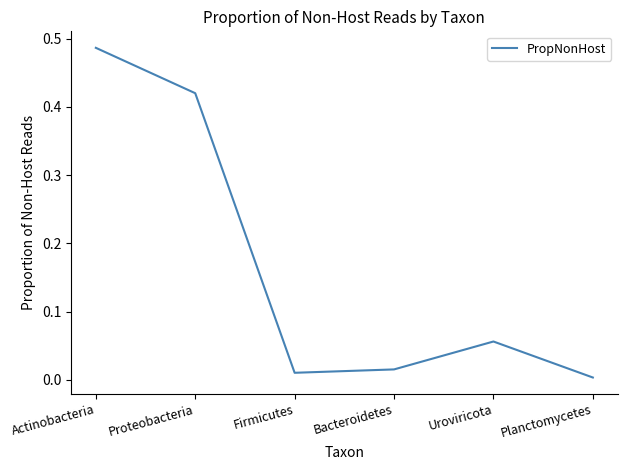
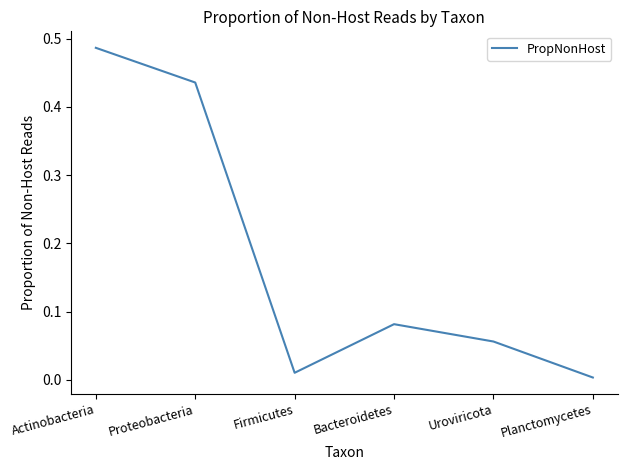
  {
    "Actinobacteria": 0.49,
-   "Proteobacteria": 0.42,
+   "Proteobacteria": 0.44,
    "Firmicutes": 0.01,
-   "Bacteroidetes": 0.02,
+   "Bacteroidetes": 0.08,
    "Uroviricota": 0.06,
    "Planctomycetes": 0.00
  }
